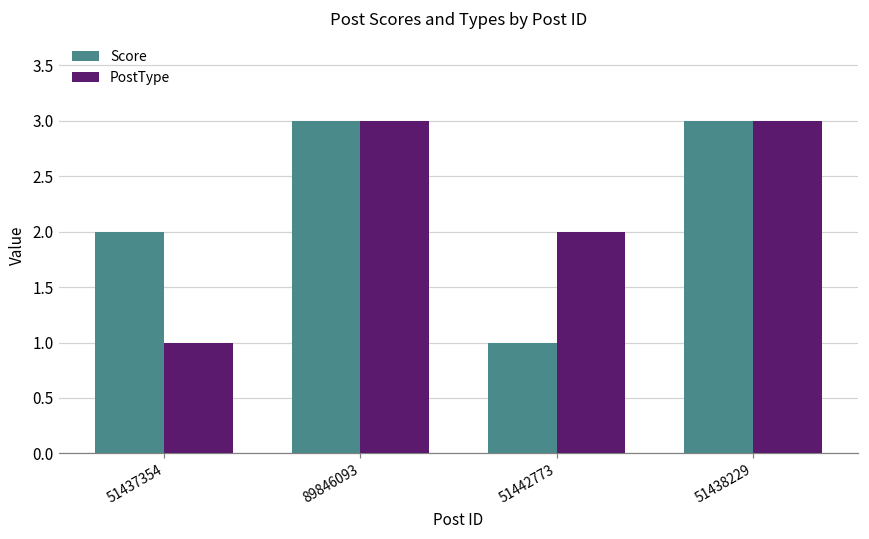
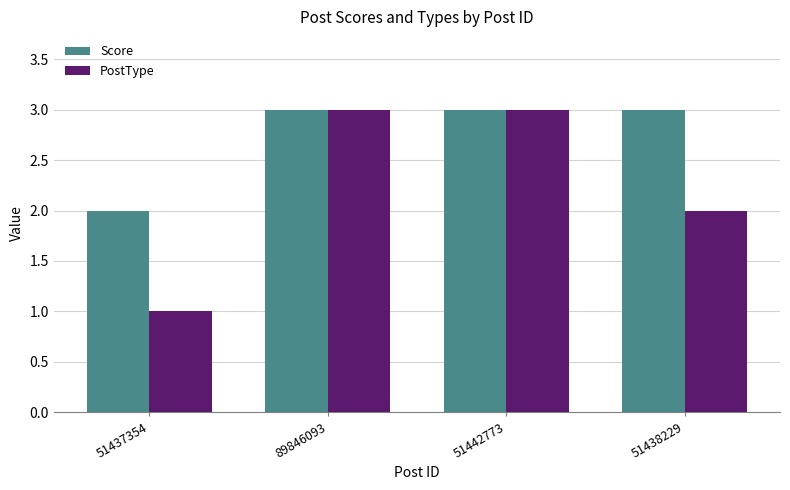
  {
    "Score": {
      "51437354": 2,
      "89846093": 3,
-     "51442773": 1,
+     "51442773": 3,
      "51438229": 3
    },
    "PostType": {
      "51437354": 1,
      "89846093": 3,
-     "51442773": 2,
-     "51438229": 3
+     "51442773": 3,
+     "51438229": 2
    }
  }
